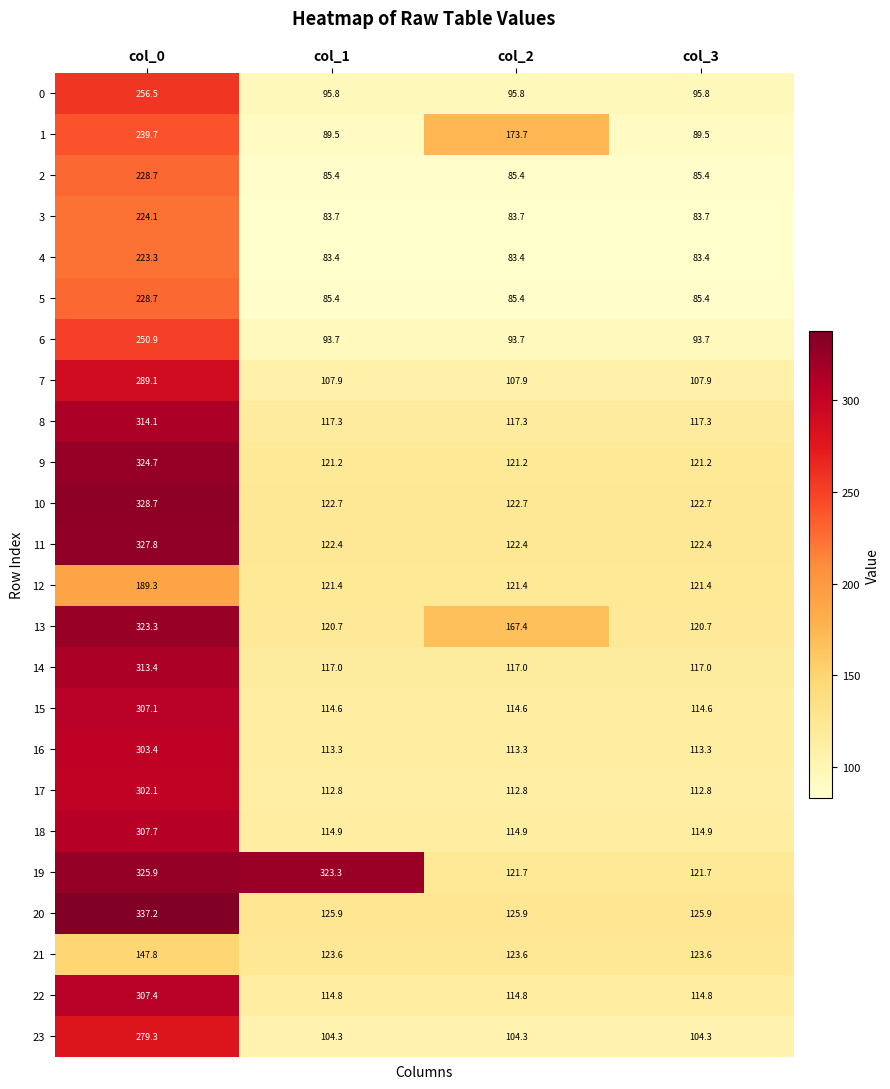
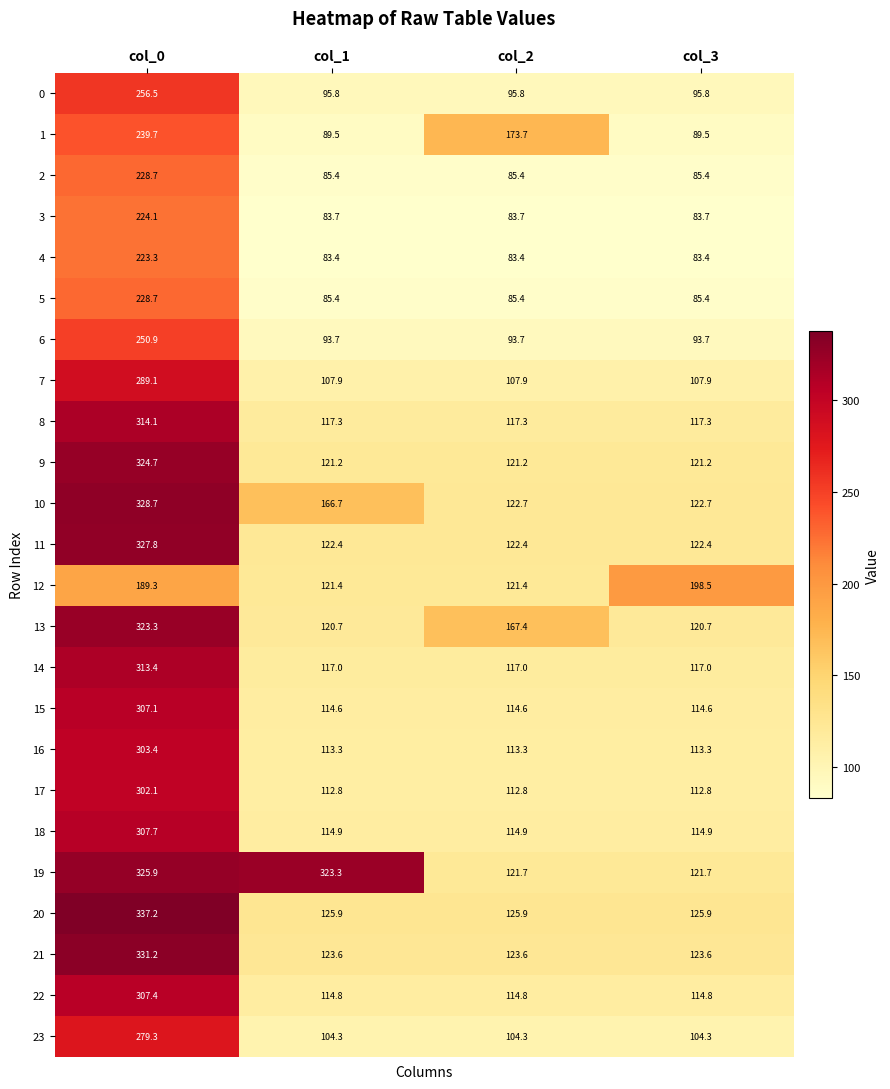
  {
    "0": {
      "col_0": 256.5,
      "col_1": 95.8,
      "col_2": 95.8,
      "col_3": 95.8
    },
    "1": {
      "col_0": 239.7,
      "col_1": 89.5,
      "col_2": 173.7,
      "col_3": 89.5
    },
    "2": {
      "col_0": 228.7,
      "col_1": 85.4,
      "col_2": 85.4,
      "col_3": 85.4
    },
    "3": {
      "col_0": 224.1,
      "col_1": 83.7,
      "col_2": 83.7,
      "col_3": 83.7
    },
    "4": {
      "col_0": 223.3,
      "col_1": 83.4,
      "col_2": 83.4,
      "col_3": 83.4
    },
    "5": {
      "col_0": 228.7,
      "col_1": 85.4,
      "col_2": 85.4,
      "col_3": 85.4
    },
    "6": {
      "col_0": 250.9,
      "col_1": 93.7,
      "col_2": 93.7,
      "col_3": 93.7
    },
    "7": {
      "col_0": 289.1,
      "col_1": 107.9,
      "col_2": 107.9,
      "col_3": 107.9
    },
    "8": {
      "col_0": 314.1,
      "col_1": 117.3,
      "col_2": 117.3,
      "col_3": 117.3
    },
    "9": {
      "col_0": 324.7,
      "col_1": 121.2,
      "col_2": 121.2,
      "col_3": 121.2
    },
    "10": {
      "col_0": 328.7,
-     "col_1": 122.7,
+     "col_1": 166.7,
      "col_2": 122.7,
      "col_3": 122.7
    },
    "11": {
      "col_0": 327.8,
      "col_1": 122.4,
      "col_2": 122.4,
      "col_3": 122.4
    },
    "12": {
      "col_0": 189.3,
      "col_1": 121.4,
      "col_2": 121.4,
-     "col_3": 121.4
+     "col_3": 198.5
    },
    "13": {
      "col_0": 323.3,
      "col_1": 120.7,
      "col_2": 167.4,
      "col_3": 120.7
    },
    "14": {
      "col_0": 313.4,
      "col_1": 117.0,
      "col_2": 117.0,
      "col_3": 117.0
    },
    "15": {
      "col_0": 307.1,
      "col_1": 114.6,
      "col_2": 114.6,
      "col_3": 114.6
    },
    "16": {
      "col_0": 303.4,
      "col_1": 113.3,
      "col_2": 113.3,
      "col_3": 113.3
    },
    "17": {
      "col_0": 302.1,
      "col_1": 112.8,
      "col_2": 112.8,
      "col_3": 112.8
    },
    "18": {
      "col_0": 307.7,
      "col_1": 114.9,
      "col_2": 114.9,
      "col_3": 114.9
    },
    "19": {
      "col_0": 325.9,
      "col_1": 323.3,
      "col_2": 121.7,
      "col_3": 121.7
    },
    "20": {
      "col_0": 337.2,
      "col_1": 125.9,
      "col_2": 125.9,
      "col_3": 125.9
    },
    "21": {
-     "col_0": 147.8,
+     "col_0": 331.2,
      "col_1": 123.6,
      "col_2": 123.6,
      "col_3": 123.6
    },
    "22": {
      "col_0": 307.4,
      "col_1": 114.8,
      "col_2": 114.8,
      "col_3": 114.8
    },
    "23": {
      "col_0": 279.3,
      "col_1": 104.3,
      "col_2": 104.3,
      "col_3": 104.3
    }
  }
